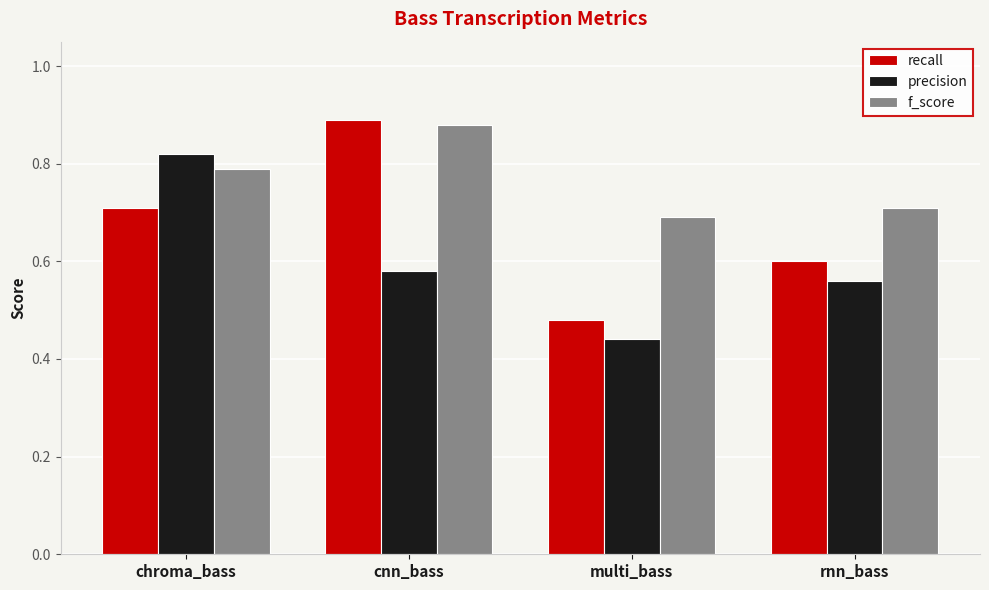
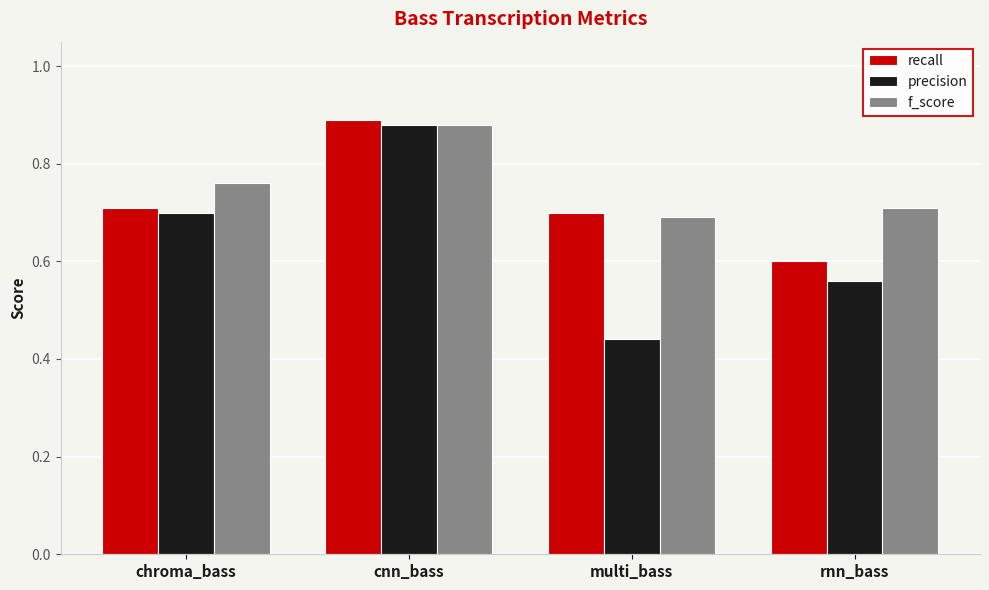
  {
    "recall": {
      "chroma_bass": 0.71,
      "cnn_bass": 0.89,
-     "multi_bass": 0.48,
+     "multi_bass": 0.70,
      "rnn_bass": 0.60
    },
    "precision": {
-     "chroma_bass": 0.82,
-     "cnn_bass": 0.58,
+     "chroma_bass": 0.70,
+     "cnn_bass": 0.88,
      "multi_bass": 0.44,
      "rnn_bass": 0.56
    },
    "f_score": {
-     "chroma_bass": 0.79,
+     "chroma_bass": 0.76,
      "cnn_bass": 0.88,
      "multi_bass": 0.69,
      "rnn_bass": 0.71
    }
  }
